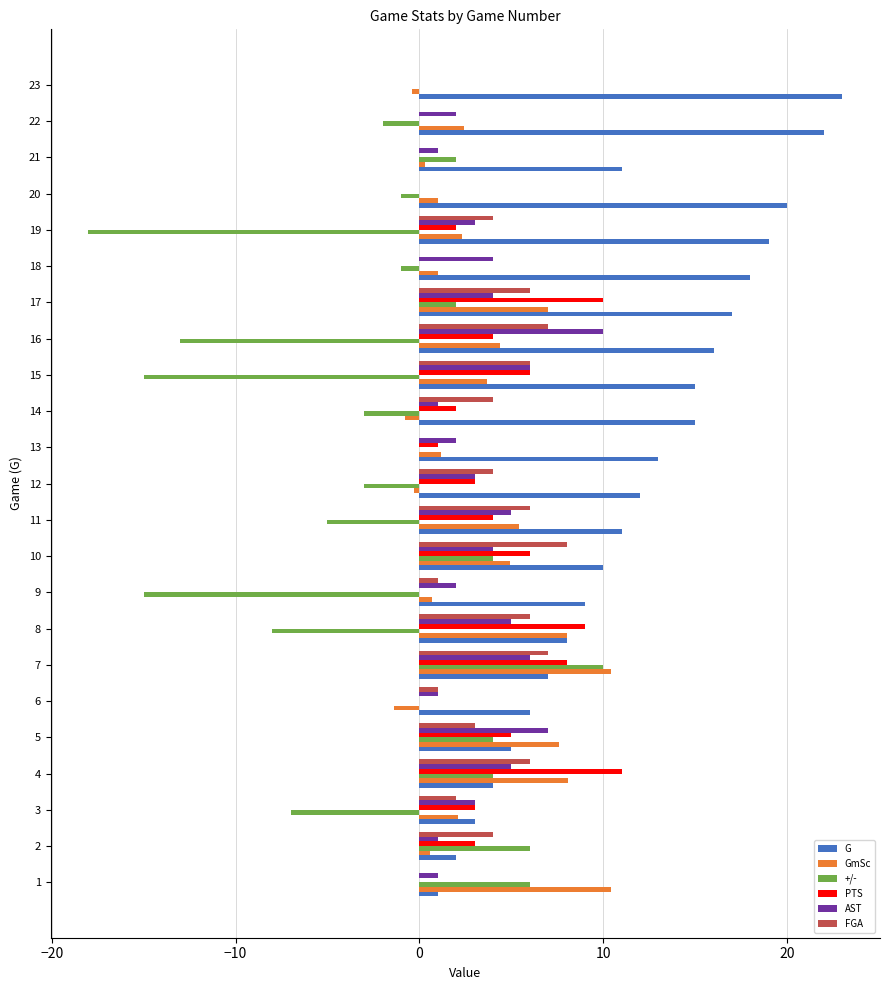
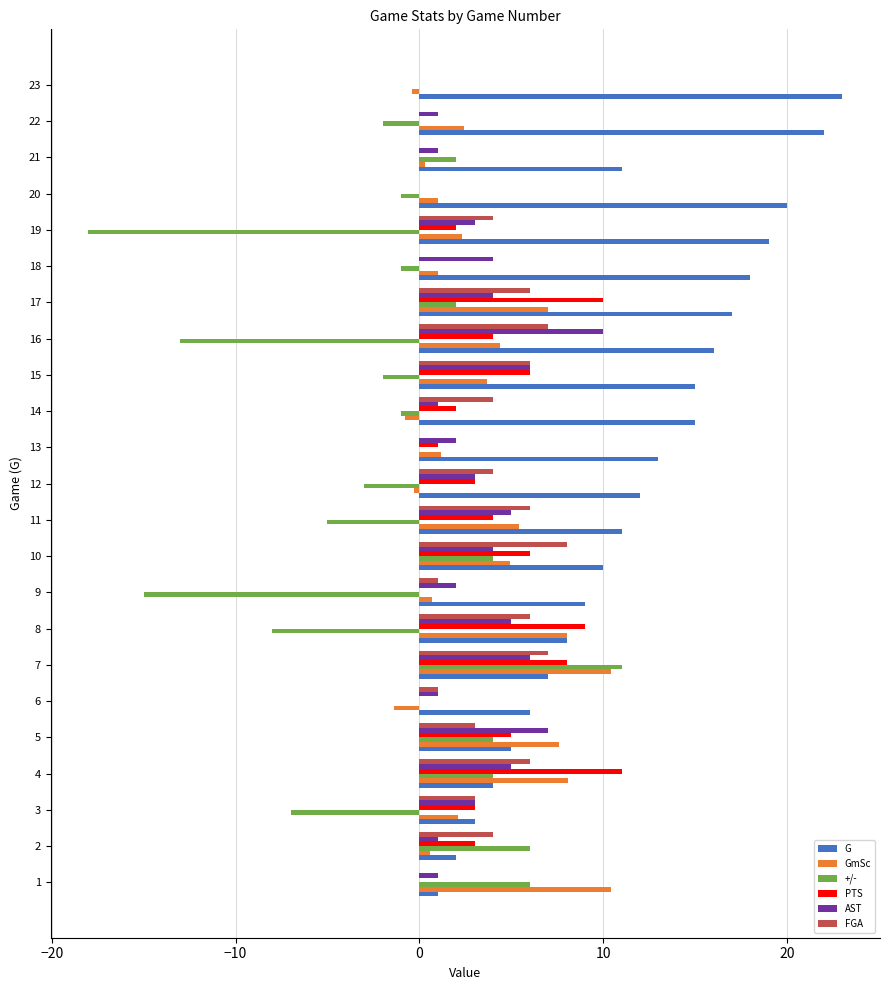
  {
    "G": {
      "23": 23,
      "22": 22,
      "21": 11,
      "20": 20,
      "19": 19,
      "18": 18,
      "17": 17,
      "16": 16,
      "15": 15,
      "14": 15,
      "13": 13,
      "12": 12,
      "11": 11,
      "10": 10,
      "9": 9,
      "8": 8,
      "7": 7,
      "6": 6,
      "5": 5,
      "4": 4,
      "3": 3,
      "2": 2,
      "1": 1
    },
    "GmSc": {
      "23": -0.4,
      "22": 2.4,
      "21": 0.3,
      "20": 1,
      "19": 2.3,
      "18": 1,
      "17": 7,
      "16": 4.4,
      "15": 3.7,
      "14": -0.8,
      "13": 1.2,
      "12": -0.3,
      "11": 5.4,
      "10": 5,
      "9": 0.7,
      "8": 8,
      "7": 10.4,
      "6": -1.4,
      "5": 7.6,
      "4": 8,
      "3": 2,
      "2": 0.6,
      "1": 10.4
    },
    "+/-": {
      "23": 0,
      "22": -2,
      "21": 2,
      "20": -1,
      "19": -18,
      "18": -1,
      "17": 2,
      "16": -13,
-     "15": -15,
-     "14": -3,
+     "15": -2,
+     "14": -1,
      "13": 0,
      "12": -3,
      "11": -5,
      "10": 4,
      "9": -15,
      "8": -8,
-     "7": 10,
+     "7": 11,
      "6": 0,
      "5": 4,
      "4": 4,
      "3": -7,
      "2": 6,
      "1": 6
    },
    "PTS": {
      "23": 0,
      "22": 0,
      "21": 0,
      "20": 0,
      "19": 2,
      "18": 0,
      "17": 10,
      "16": 4,
      "15": 6,
      "14": 2,
      "13": 1,
      "12": 3,
      "11": 4,
      "10": 6,
      "9": 0,
      "8": 9,
      "7": 8,
      "6": 0,
      "5": 5,
      "4": 11,
      "3": 3,
      "2": 3,
      "1": 0
    },
    "AST": {
      "23": 0,
-     "22": 2,
+     "22": 1,
      "21": 1,
      "20": 0,
      "19": 3,
      "18": 4,
      "17": 4,
      "16": 10,
      "15": 6,
      "14": 1,
      "13": 2,
      "12": 3,
      "11": 5,
      "10": 4,
      "9": 2,
      "8": 5,
      "7": 6,
      "6": 1,
      "5": 7,
      "4": 5,
      "3": 3,
      "2": 1,
      "1": 1
    },
    "FGA": {
      "23": 0,
      "22": 0,
      "21": 0,
      "20": 0,
      "19": 4,
      "18": 0,
      "17": 6,
      "16": 7,
      "15": 6,
      "14": 4,
      "13": 0,
      "12": 4,
      "11": 6,
      "10": 8,
      "9": 1,
      "8": 6,
      "7": 7,
      "6": 1,
      "5": 3,
      "4": 6,
-     "3": 2,
+     "3": 3,
      "2": 4,
      "1": 0
    }
  }
